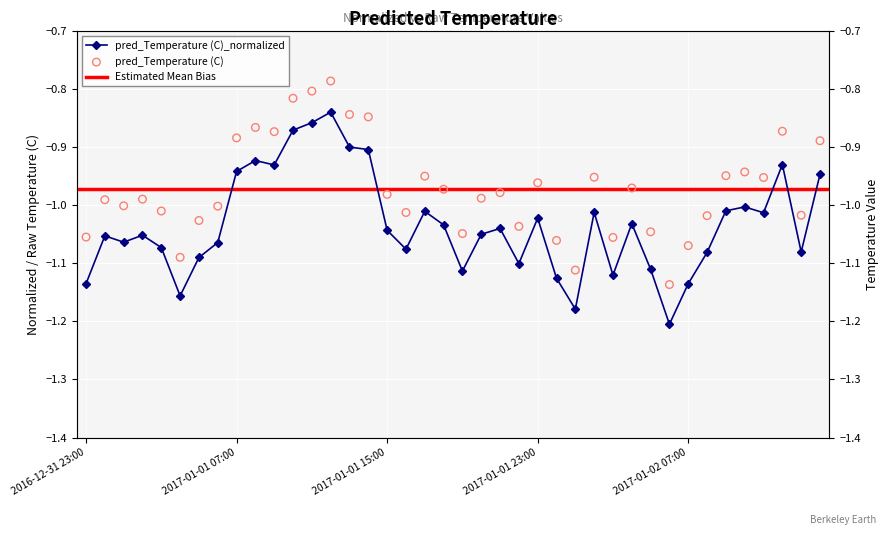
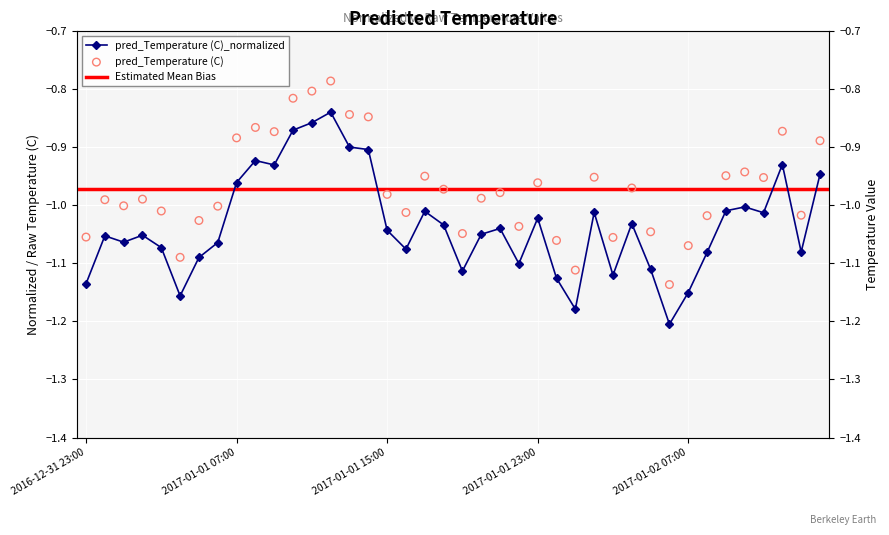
  {
    "pred_Temperature (C)_normalized": {
      "2016-12-31 23:00": -1.14,
-     "2017-01-01 07:00": -0.94,
+     "2017-01-01 07:00": -0.96,
      "2017-01-01 15:00": -1.04,
      "2017-01-01 23:00": -1.02,
-     "2017-01-02 07:00": -1.14
+     "2017-01-02 07:00": -1.15
    }
  }
